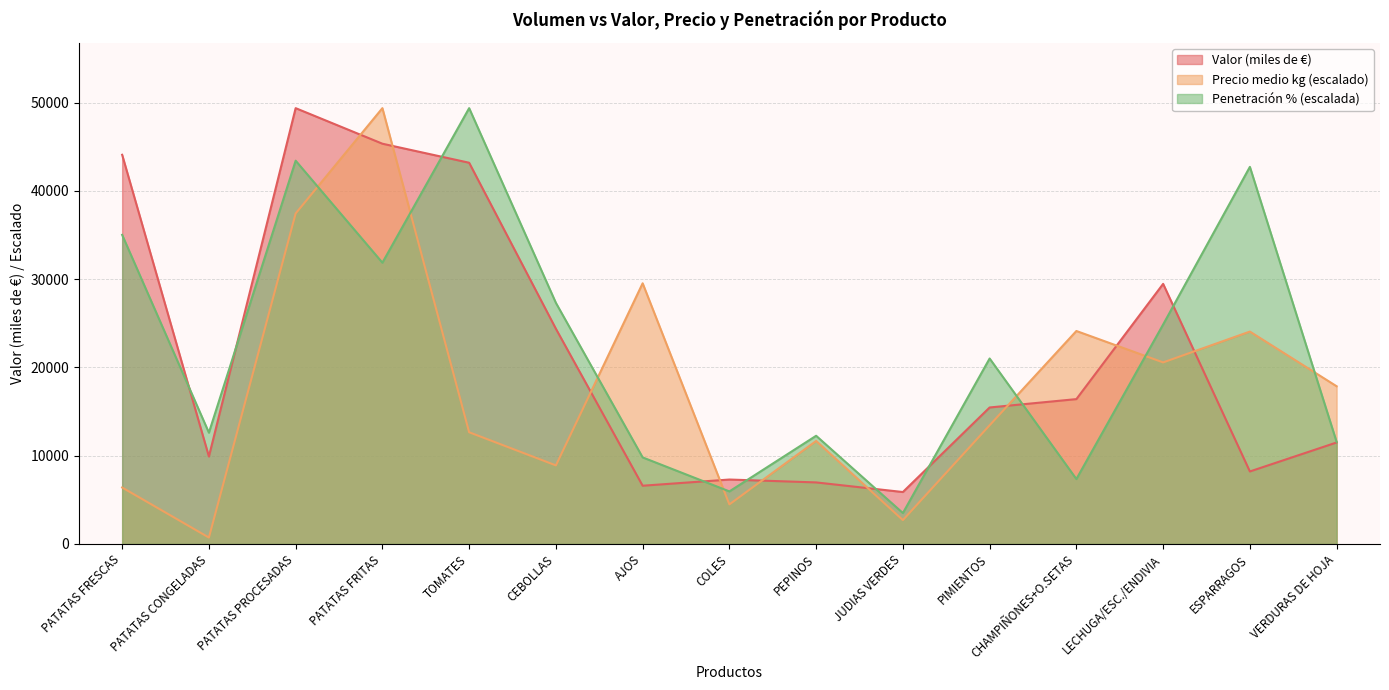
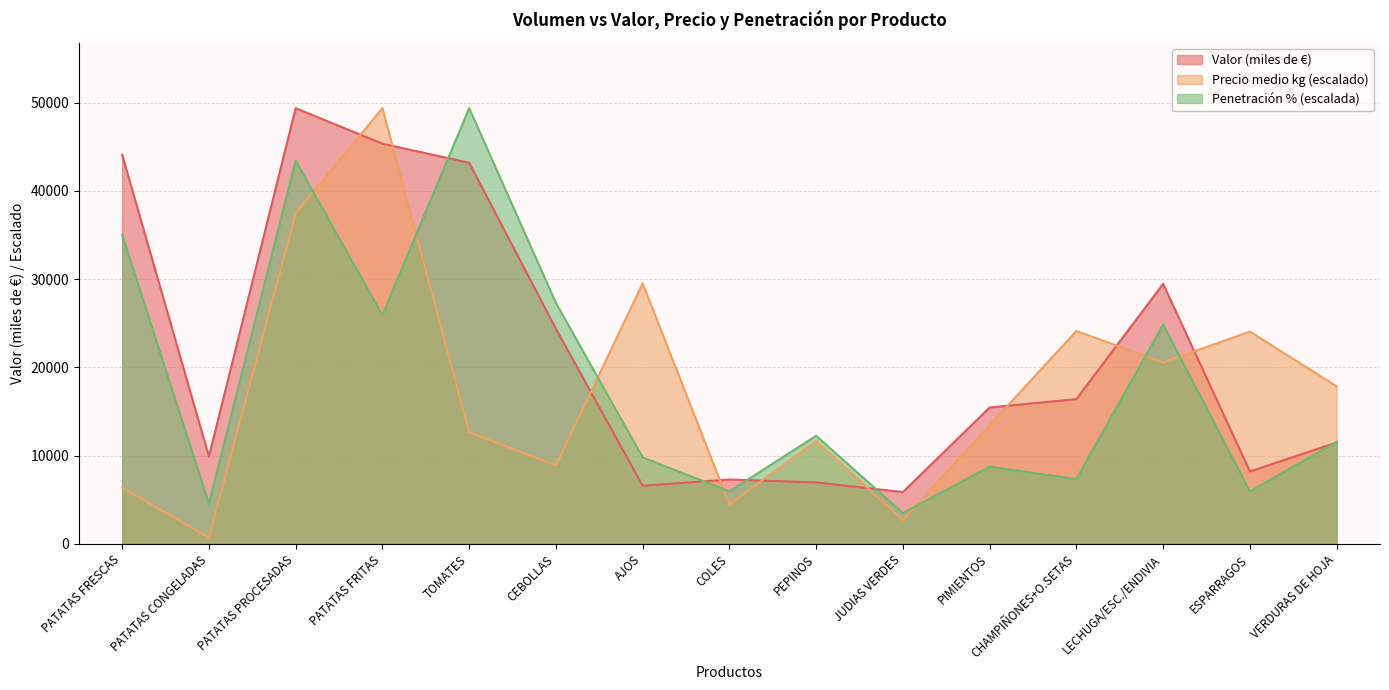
  {
    "Penetración % (escalada)": {
      "PATATAS FRESCAS": 35000,
-     "PATATAS CONGELADAS": 13000,
+     "PATATAS CONGELADAS": 5000,
      "PATATAS PROCESADAS": 43000,
-     "PATATAS FRITAS": 32000,
+     "PATATAS FRITAS": 26000,
      "TOMATES": 49000,
      "CEBOLLAS": 27000,
      "AJOS": 10000,
      "COLES": 6000,
      "PEPINOS": 12000,
      "JUDIAS VERDES": 4000,
-     "PIMIENTOS": 21000,
+     "PIMIENTOS": 9000,
      "CHAMPIÑONES+O.SETAS": 7000,
      "LECHUGA/ESC./ENDIVIA": 25000,
-     "ESPARRAGOS": 43000
+     "ESPARRAGOS": 6000
    }
  }
